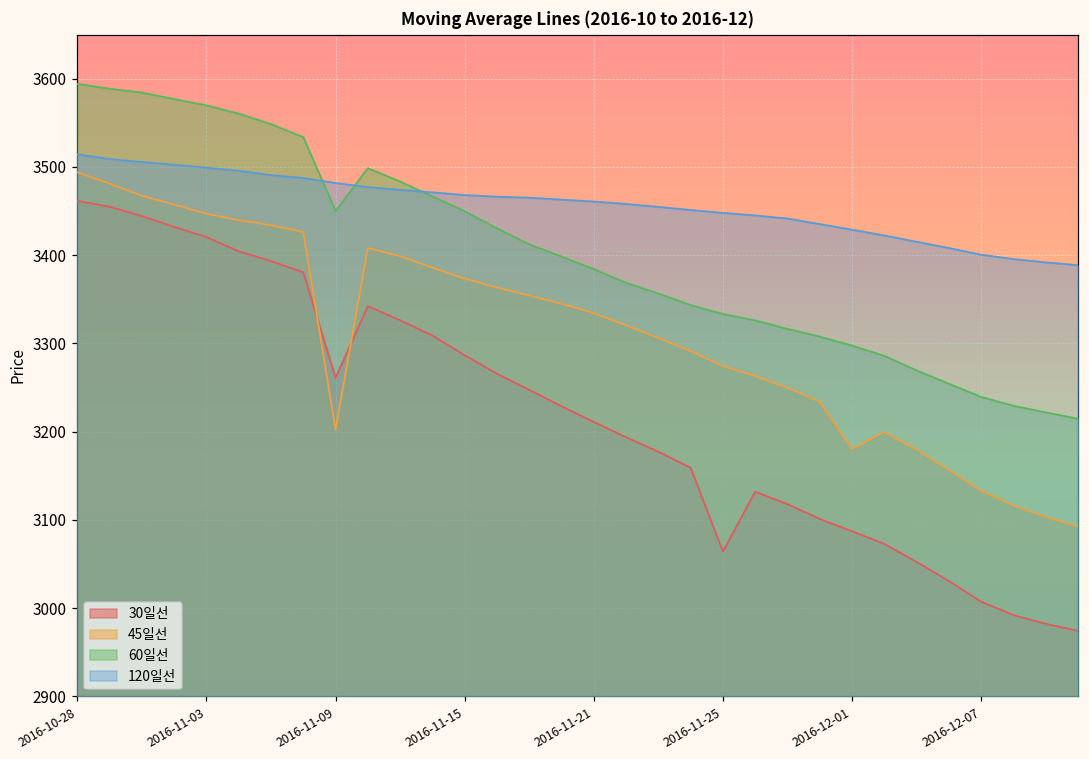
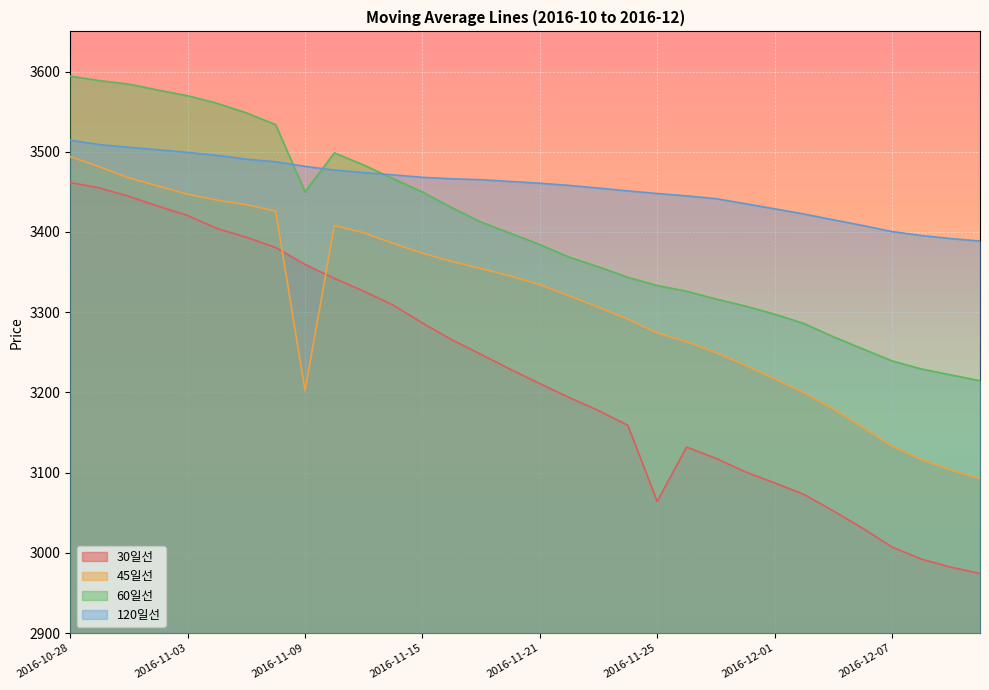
  {
    "30일선": {
      "2016-10-28": 3460,
      "2016-11-03": 3420,
-     "2016-11-09": 3260,
+     "2016-11-09": 3360,
      "2016-11-15": 3290,
      "2016-11-21": 3210,
      "2016-11-25": 3060,
      "2016-12-01": 3090,
      "2016-12-07": 3010
    },
    "45일선": {
      "2016-10-28": 3490,
      "2016-11-03": 3450,
      "2016-11-09": 3200,
      "2016-11-15": 3370,
      "2016-11-21": 3330,
      "2016-11-25": 3270,
-     "2016-12-01": 3180,
+     "2016-12-01": 3220,
      "2016-12-07": 3130
    },
    "60일선": {
      "2016-10-28": 3590,
      "2016-11-03": 3570,
      "2016-11-09": 3450,
      "2016-11-15": 3450,
      "2016-11-21": 3380,
      "2016-11-25": 3330,
      "2016-12-01": 3300,
      "2016-12-07": 3240
    },
    "120일선": {
      "2016-10-28": 3510,
      "2016-11-03": 3500,
      "2016-11-09": 3480,
      "2016-11-15": 3470,
      "2016-11-21": 3460,
      "2016-11-25": 3450,
      "2016-12-01": 3430,
      "2016-12-07": 3400
    }
  }
